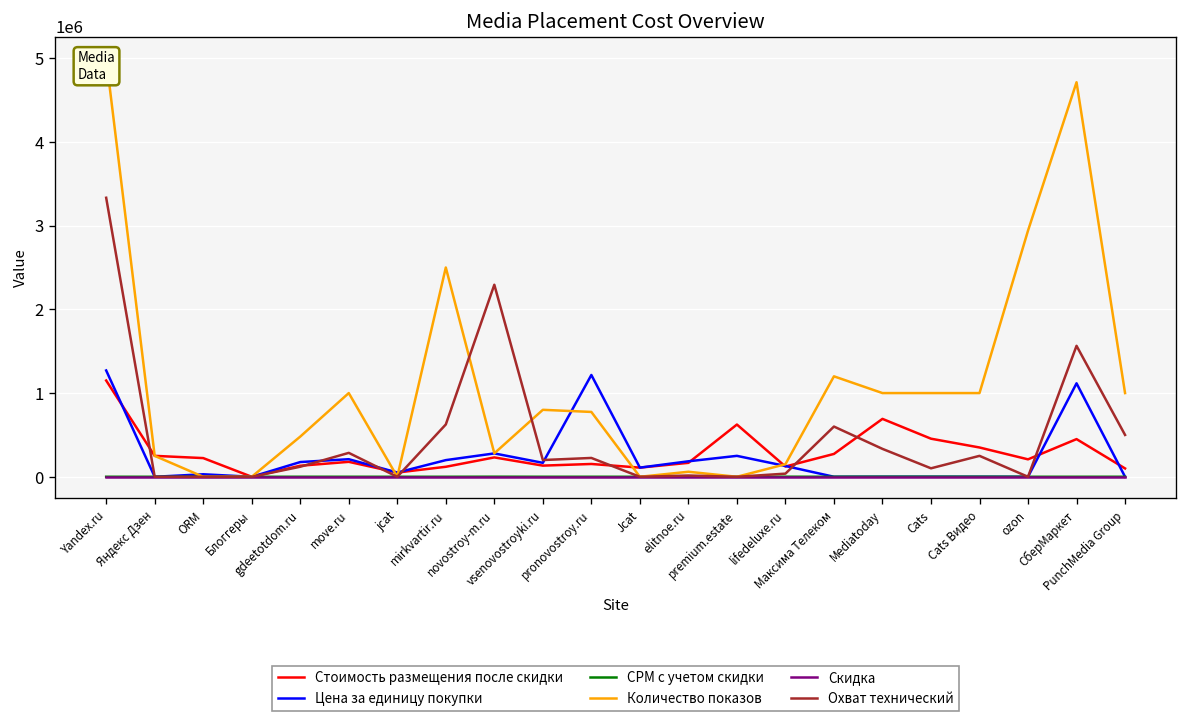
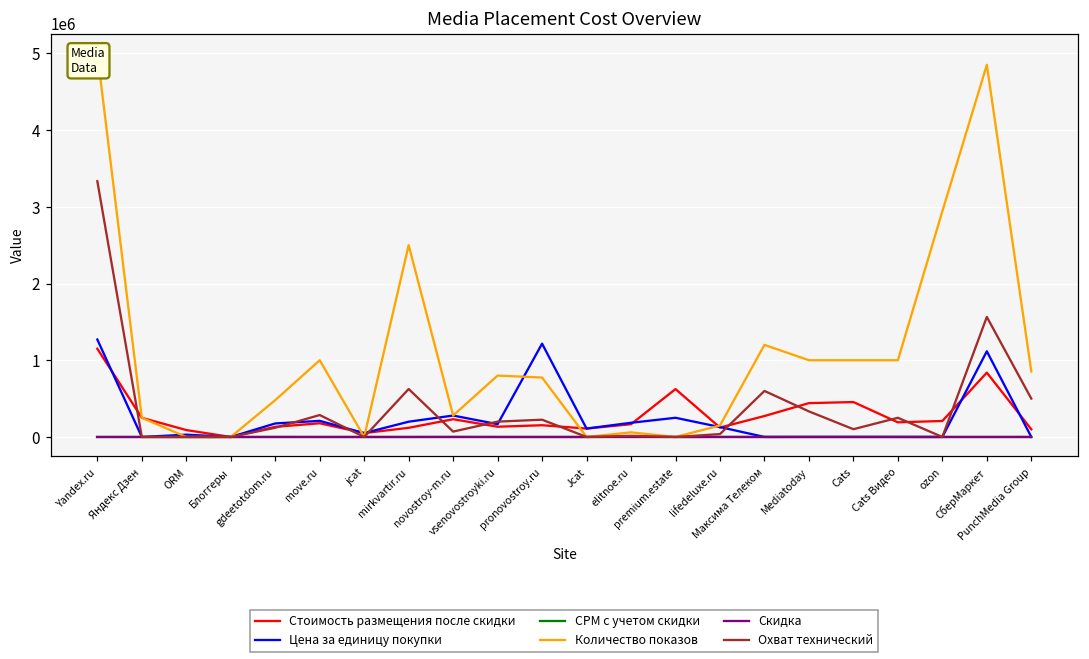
  {
    "Стоимость размещения после скидки": {
      "Yandex.ru": 1200000,
-     "ORM": 200000,
+     "ORM": 100000,
      "mirkvartir.ru": 100000,
      "novostroy-m.ru": 200000,
      "pronovostroy.ru": 200000,
      "premium.estate": 600000,
      "Максима Телеком": 300000,
-     "Mediatoday": 700000,
+     "Mediatoday": 400000,
      "Cats": 500000,
-     "Cats Видео": 400000,
+     "Cats Видео": 200000,
      "ozon": 200000,
-     "СберМаркет": 500000,
+     "СберМаркет": 800000,
      "PunchMedia Group": 100000
    },
    "Цена за единицу покупки": {
      "Yandex.ru": 1300000,
      "gdeetotdom.ru": 200000,
      "mirkvartir.ru": 200000,
      "pronovostroy.ru": 1200000,
      "premium.estate": 300000,
      "СберМаркет": 1100000
    },
    "Количество показов": {
      "gdeetotdom.ru": 500000,
      "move.ru": 1000000,
      "mirkvartir.ru": 2500000,
      "vsenovostroyki.ru": 800000,
      "pronovostroy.ru": 800000,
      "elitnoe.ru": 100000,
      "Максима Телеком": 1200000,
      "Mediatoday": 1000000,
      "Cats": 1000000,
      "Cats Видео": 1000000,
      "ozon": 2900000,
-     "СберМаркет": 4700000,
-     "PunchMedia Group": 1000000
+     "СберМаркет": 4900000,
+     "PunchMedia Group": 900000
    },
    "Охват технический": {
      "Yandex.ru": 3300000,
      "move.ru": 300000,
      "mirkvartir.ru": 600000,
-     "novostroy-m.ru": 2300000,
+     "novostroy-m.ru": 100000,
      "pronovostroy.ru": 200000,
      "lifedeluxe.ru": 0,
      "Максима Телеком": 600000,
      "Mediatoday": 300000,
      "Cats": 100000,
      "Cats Видео": 300000,
      "СберМаркет": 1600000,
      "PunchMedia Group": 500000
    }
  }
